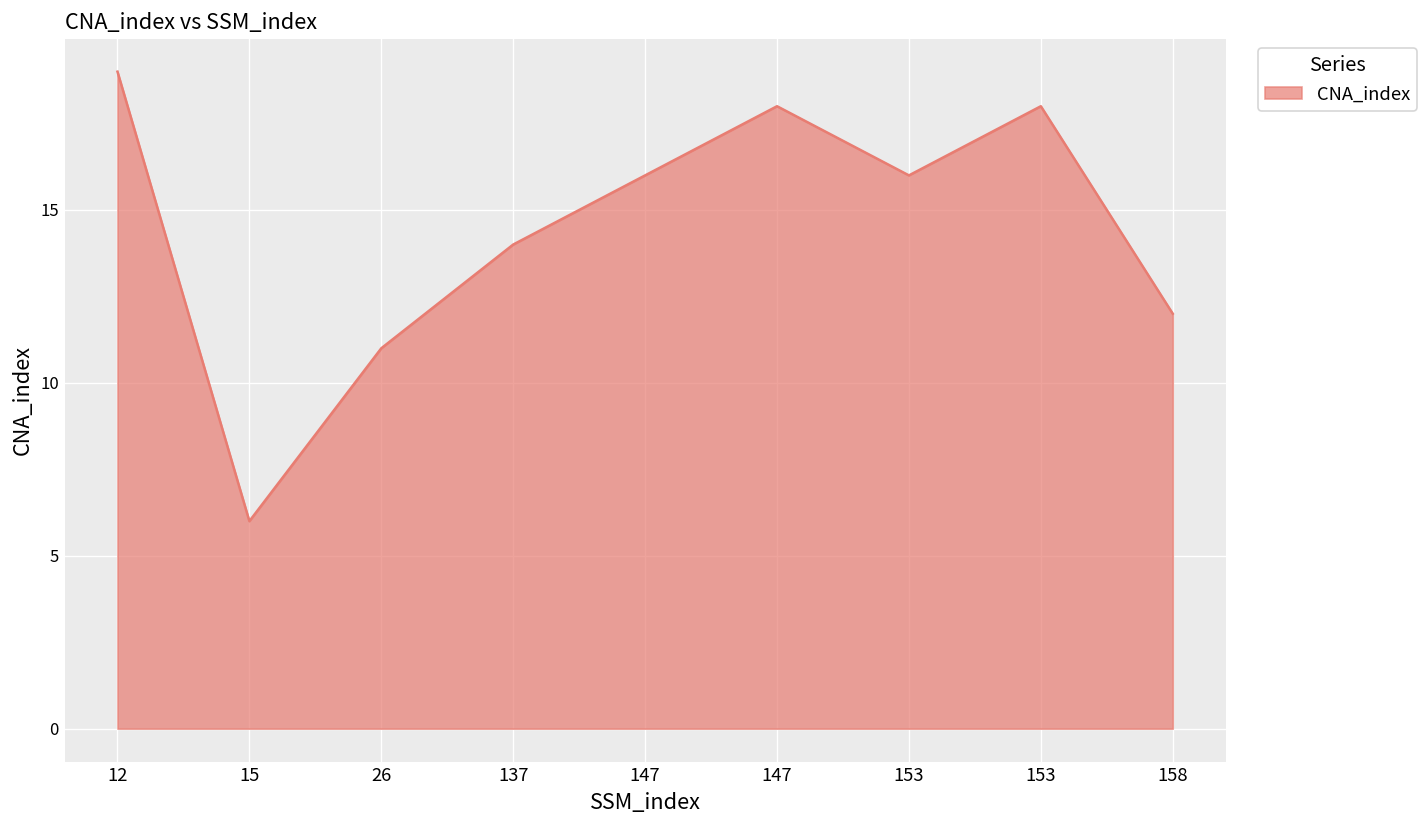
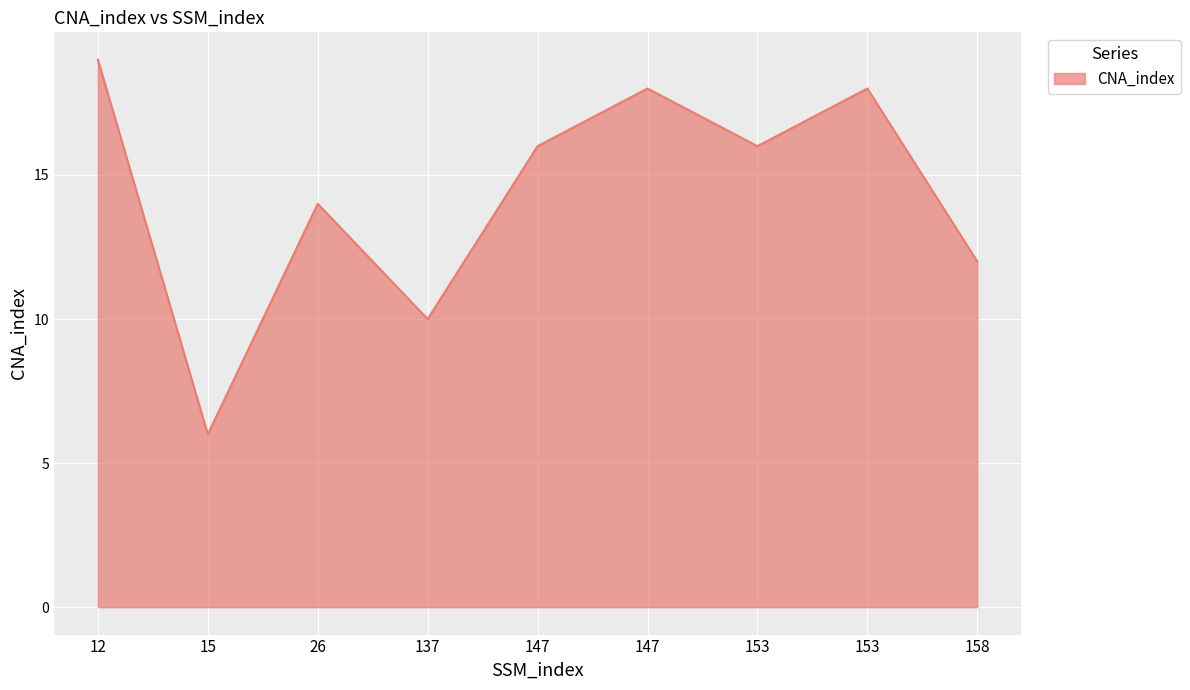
  {
    "12": 19,
    "15": 6,
-   "26": 11,
-   "137": 14,
+   "26": 14,
+   "137": 10,
    "158": 12
  }
